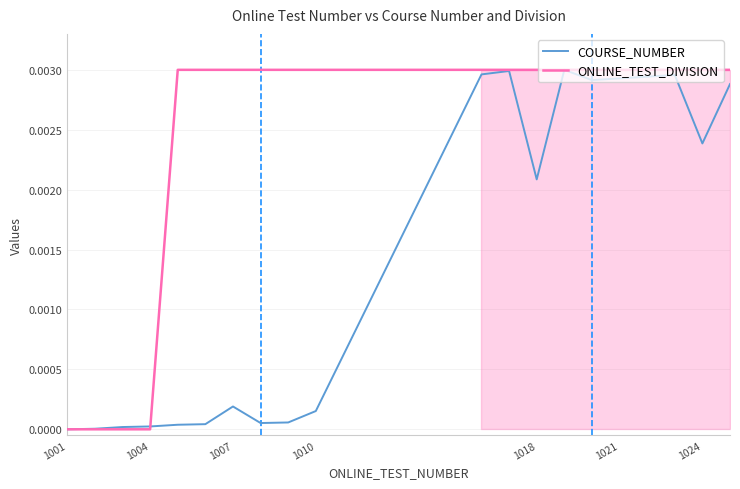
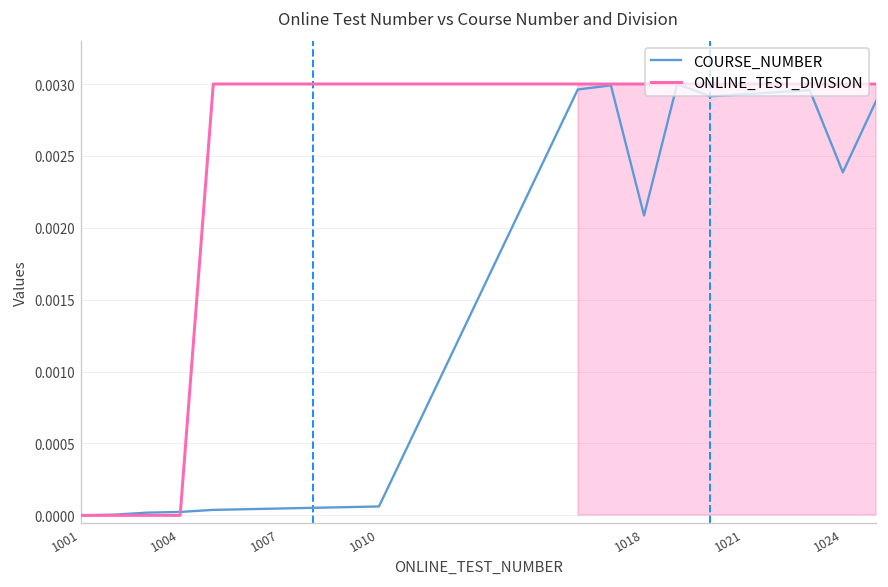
  {
    "COURSE_NUMBER": {
      "1004": 0.00002,
-     "1007": 0.00019,
-     "1010": 0.00015,
+     "1007": 0.00005,
+     "1010": 0.00006,
      "1018": 0.00209,
      "1024": 0.00239
    }
  }
